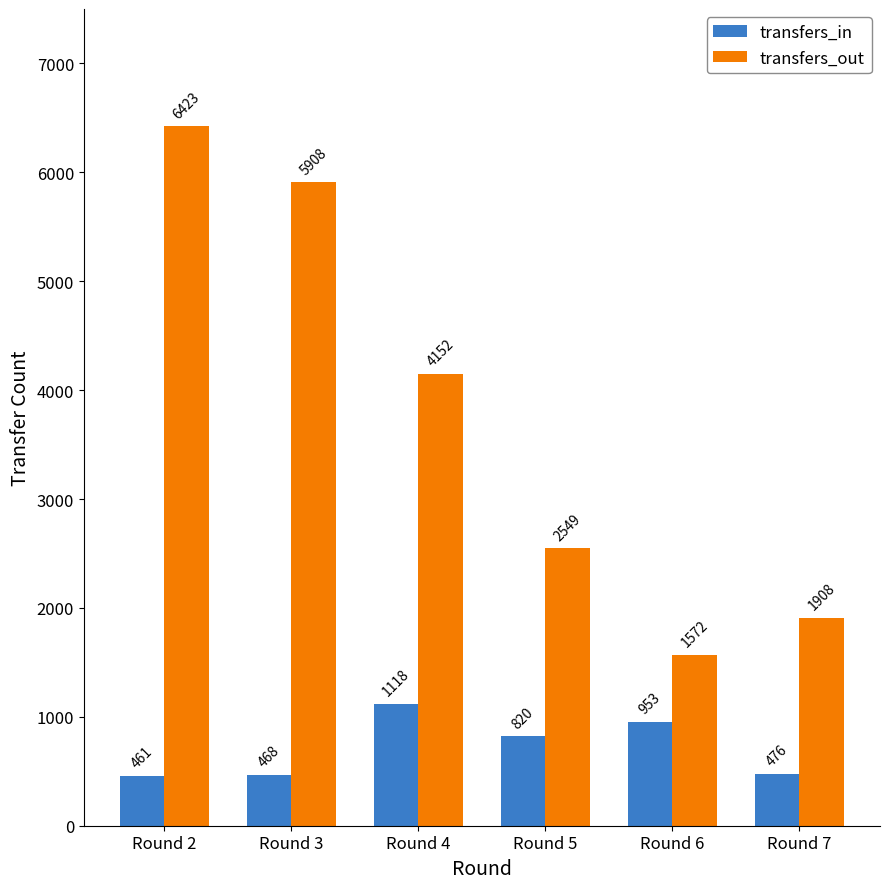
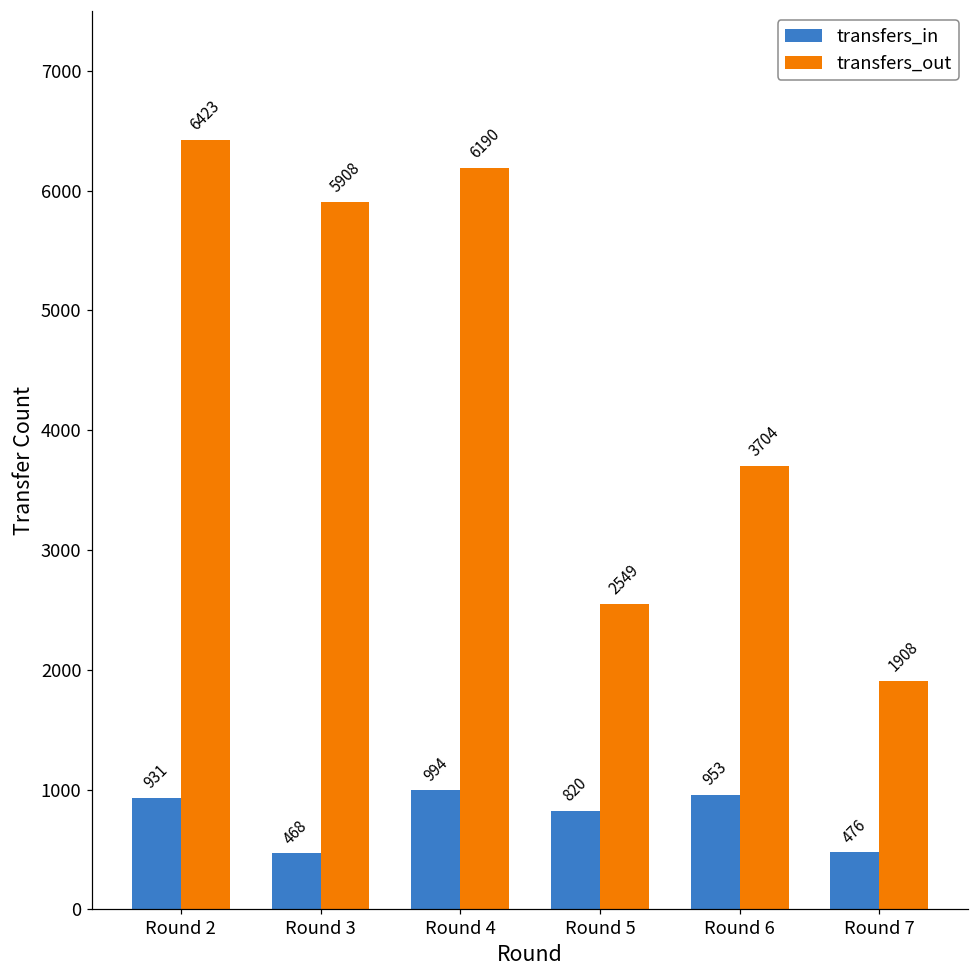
  {
    "transfers_in": {
-     "Round 2": 461,
+     "Round 2": 931,
      "Round 3": 468,
-     "Round 4": 1118,
+     "Round 4": 994,
      "Round 5": 820,
      "Round 6": 953,
      "Round 7": 476
    },
    "transfers_out": {
      "Round 2": 6423,
      "Round 3": 5908,
-     "Round 4": 4152,
+     "Round 4": 6190,
      "Round 5": 2549,
-     "Round 6": 1572,
+     "Round 6": 3704,
      "Round 7": 1908
    }
  }
